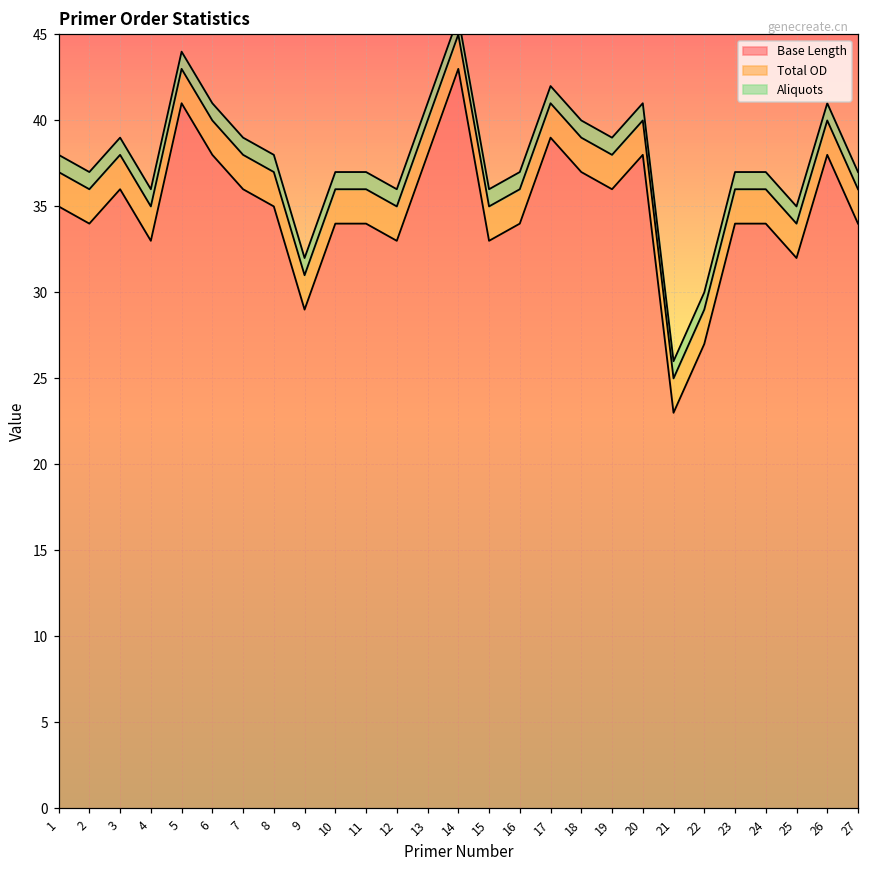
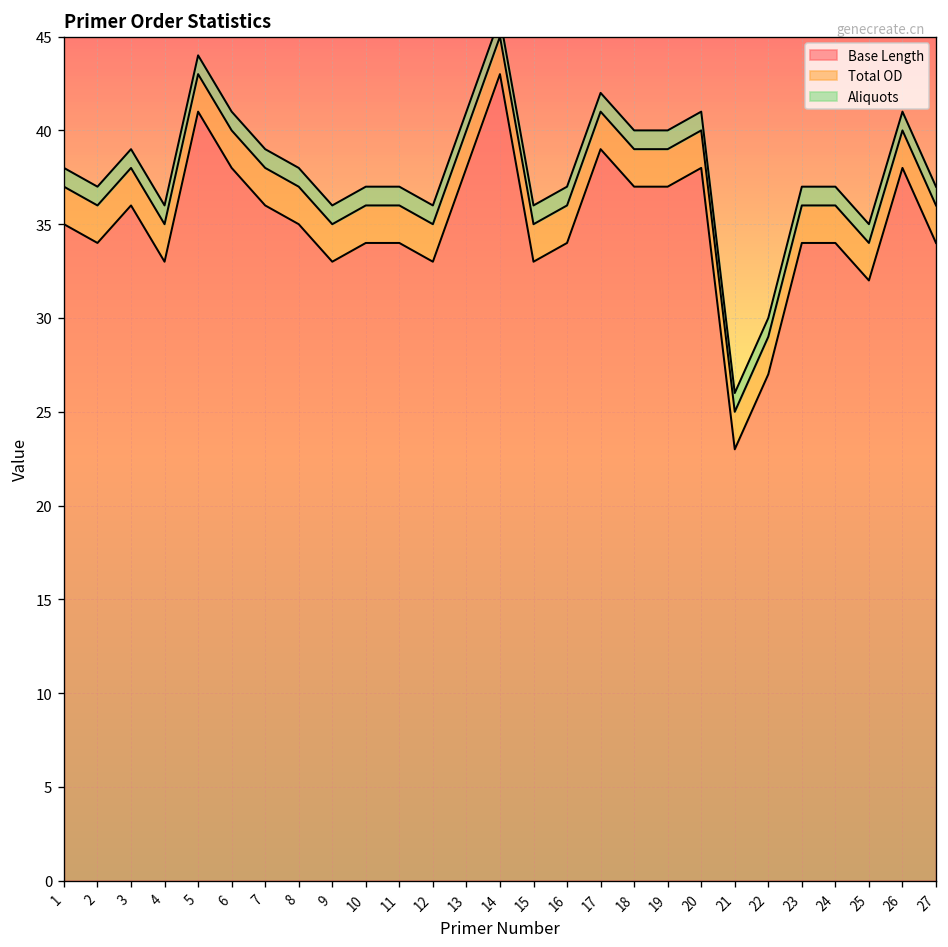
  {
    "Base Length": {
      "1": 35,
      "2": 34,
      "3": 36,
      "4": 33,
      "5": 41,
      "6": 38,
      "7": 36,
      "8": 35,
-     "9": 29,
+     "9": 33,
      "10": 34,
      "11": 34,
      "12": 33,
      "13": 38,
      "14": 43,
      "15": 33,
      "16": 34,
      "17": 39,
      "18": 37,
-     "19": 36,
+     "19": 37,
      "20": 38,
      "21": 23,
      "22": 27,
      "23": 34,
      "24": 34,
      "25": 32,
      "26": 38,
      "27": 34
    },
    "Total OD": {
      "1": 2,
      "2": 2,
      "3": 2,
      "4": 2,
      "5": 2,
      "6": 2,
      "7": 2,
      "8": 2,
      "9": 2,
      "10": 2,
      "11": 2,
      "12": 2,
      "13": 2,
      "14": 2,
      "15": 2,
      "16": 2,
      "17": 2,
      "18": 2,
      "19": 2,
      "20": 2,
      "21": 2,
      "22": 2,
      "23": 2,
      "24": 2,
      "25": 2,
      "26": 2,
      "27": 2
    },
    "Aliquots": {
      "1": 1,
      "2": 1,
      "3": 1,
      "4": 1,
      "5": 1,
      "6": 1,
      "7": 1,
      "8": 1,
      "9": 1,
      "10": 1,
      "11": 1,
      "12": 1,
      "13": 1,
      "15": 1,
      "16": 1,
      "17": 1,
      "18": 1,
      "19": 1,
      "20": 1,
      "21": 1,
      "22": 1,
      "23": 1,
      "24": 1,
      "25": 1,
      "26": 1,
      "27": 1
    }
  }
